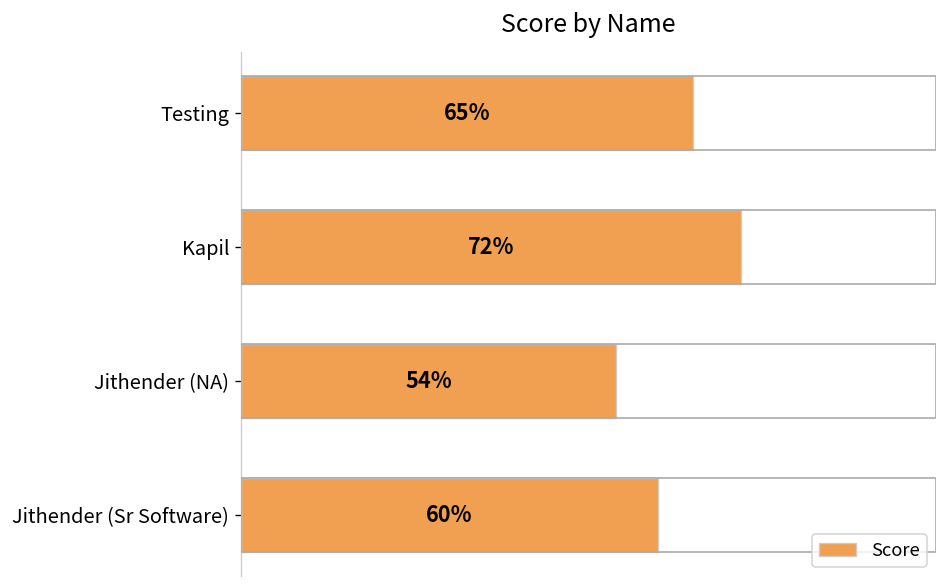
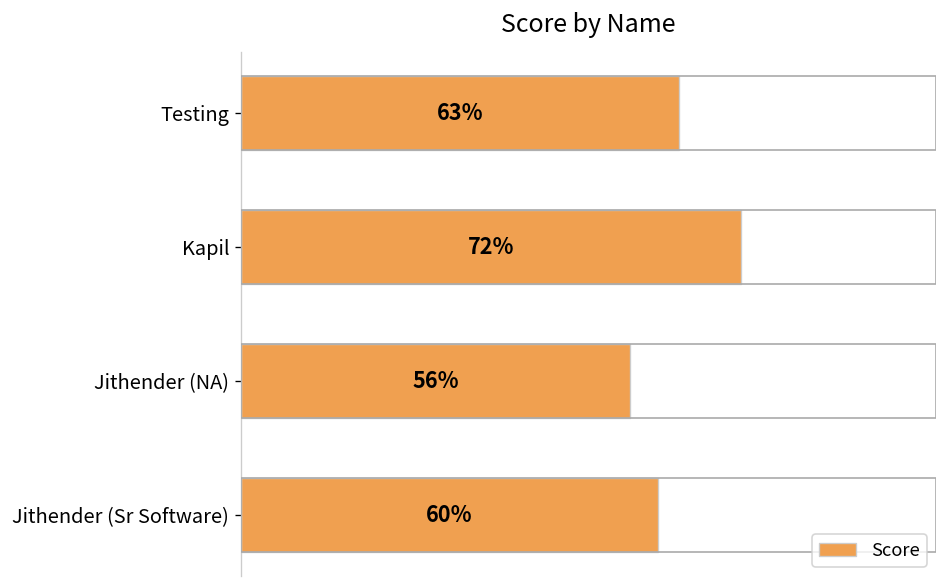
  {
-   "Testing": "65%",
+   "Testing": "63%",
    "Kapil": "72%",
-   "Jithender (NA)": "54%",
+   "Jithender (NA)": "56%",
    "Jithender (Sr Software)": "60%"
  }
